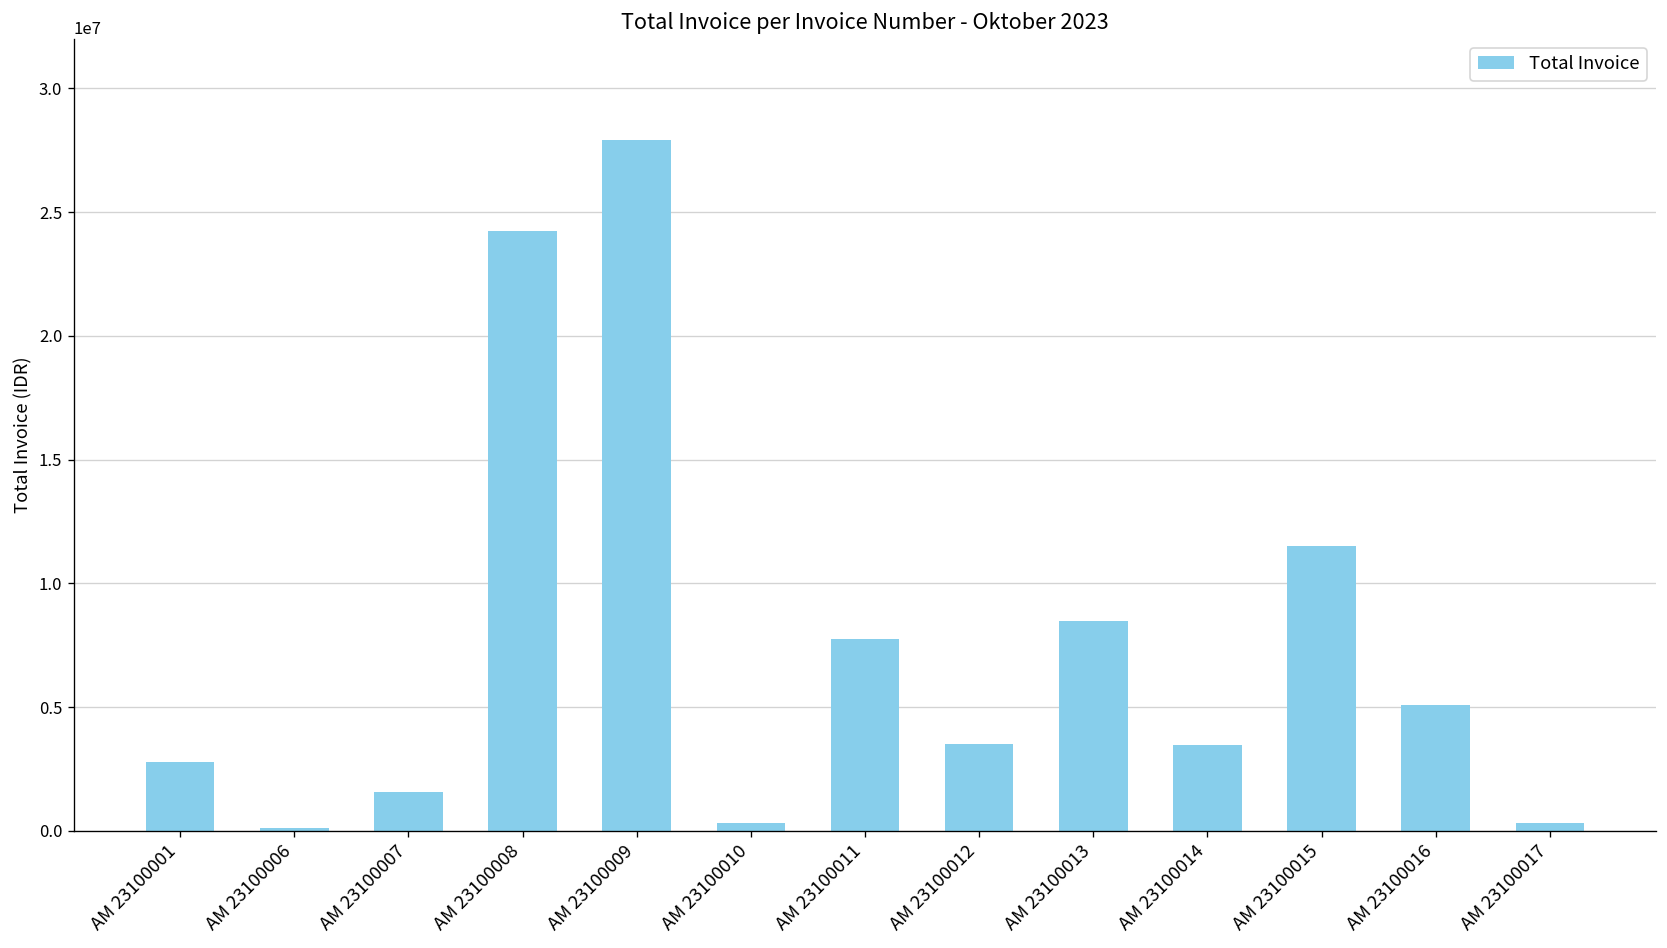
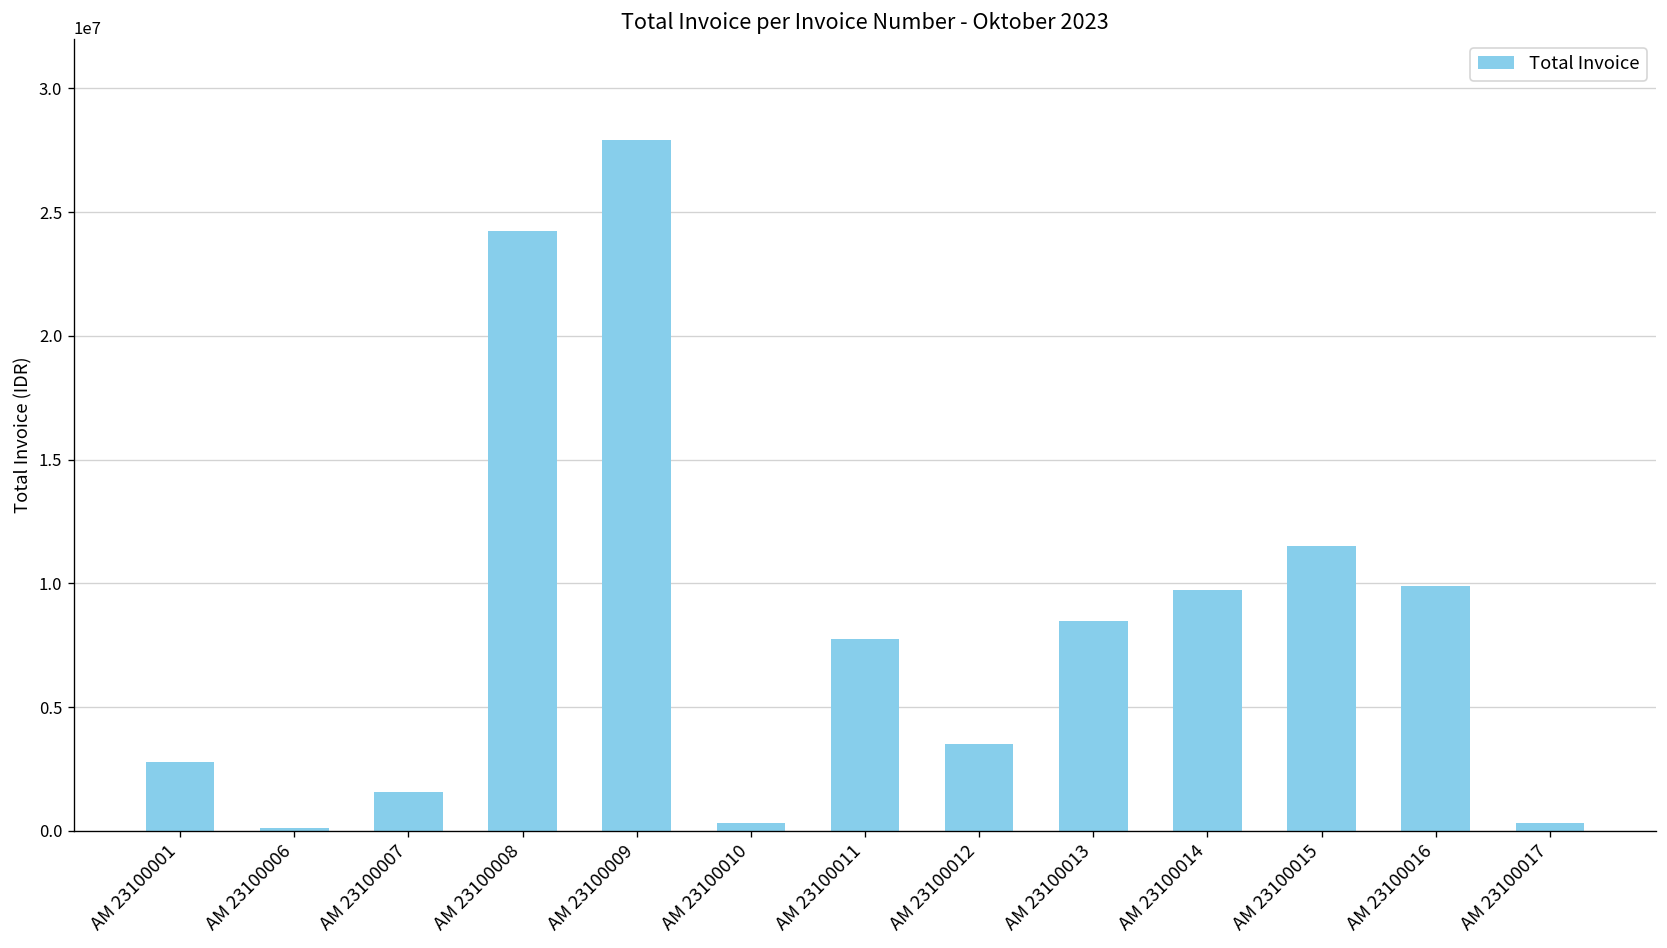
  {
    "AM 23100001": 2800000,
    "AM 23100007": 1600000,
    "AM 23100008": 24300000,
    "AM 23100009": 27900000,
    "AM 23100010": 300000,
    "AM 23100011": 7700000,
    "AM 23100012": 3500000,
    "AM 23100013": 8500000,
-   "AM 23100014": 3500000,
+   "AM 23100014": 9700000,
    "AM 23100015": 11500000,
-   "AM 23100016": 5100000,
+   "AM 23100016": 9900000,
    "AM 23100017": 300000
  }
